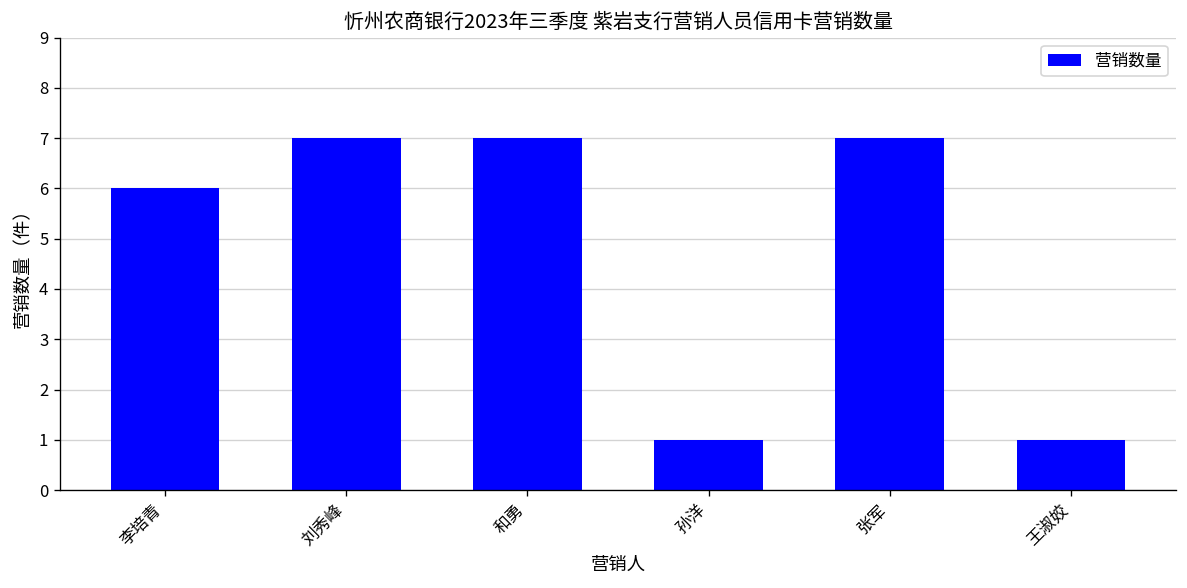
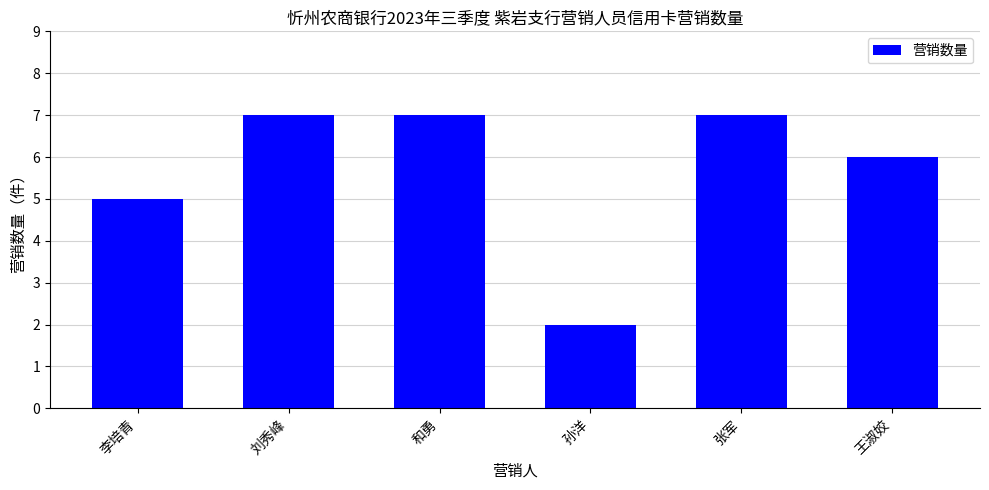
  {
-   "李培青": 6,
+   "李培青": 5,
    "刘秀峰": 7,
    "和勇": 7,
-   "孙洋": 1,
+   "孙洋": 2,
    "张军": 7,
-   "王淑姣": 1
+   "王淑姣": 6
  }
